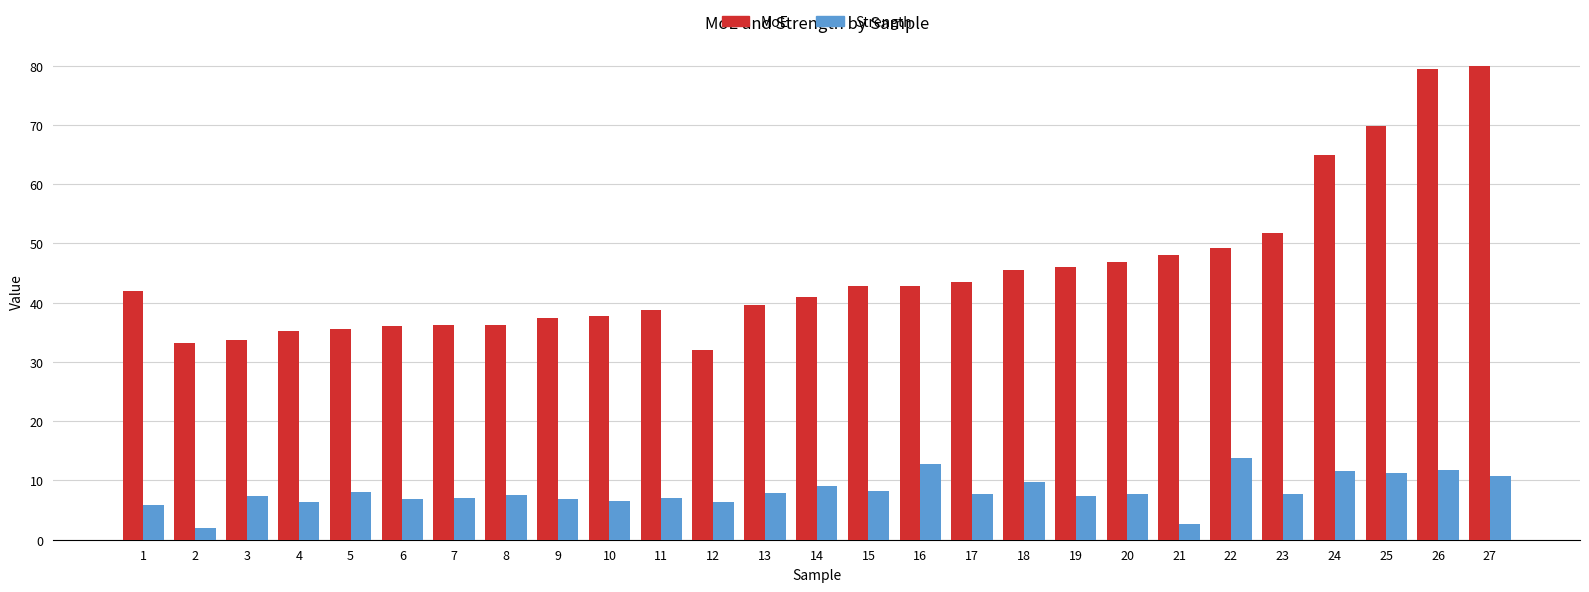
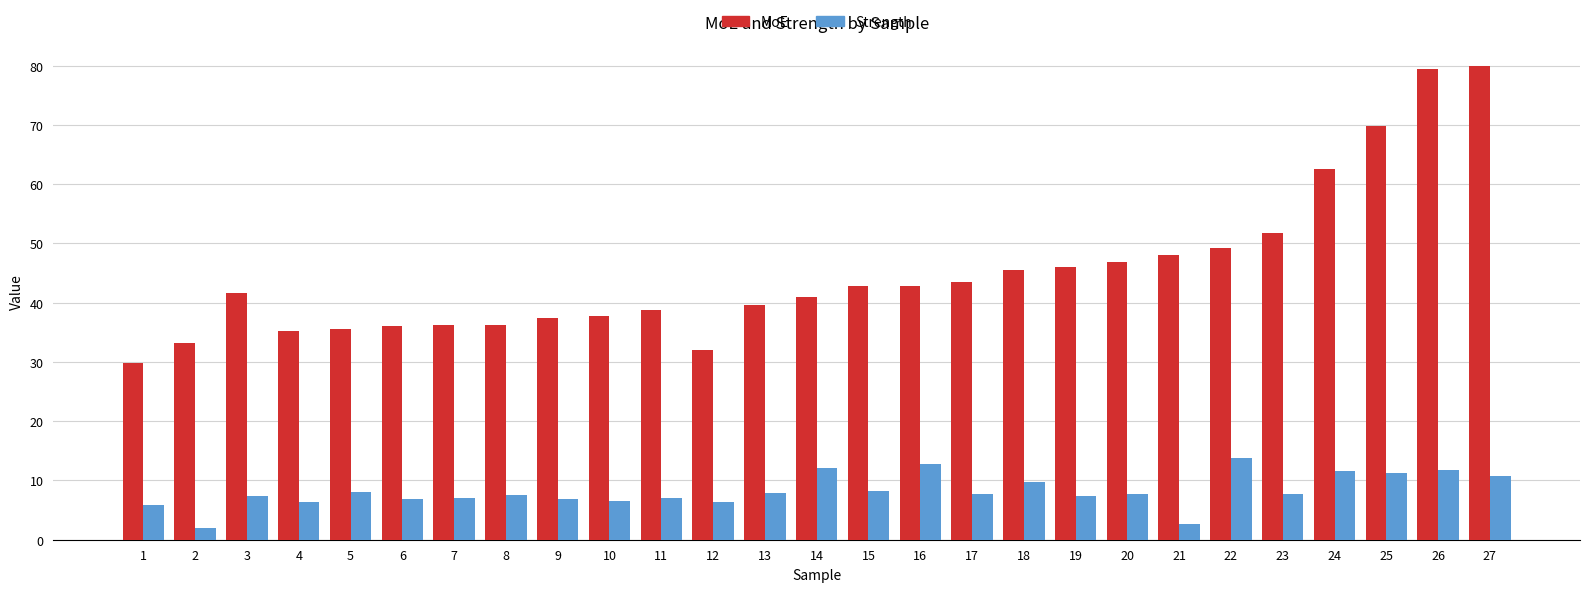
  {
    "MoE": {
-     "1": 42,
+     "1": 30,
      "2": 33,
-     "3": 34,
+     "3": 42,
      "4": 35,
      "5": 36,
      "6": 36,
      "7": 36,
      "8": 36,
      "9": 38,
      "10": 38,
      "11": 39,
      "12": 32,
      "13": 40,
      "14": 41,
      "15": 43,
      "16": 43,
      "17": 44,
      "18": 46,
      "19": 46,
      "20": 47,
      "21": 48,
      "22": 49,
      "23": 52,
-     "24": 65,
+     "24": 63,
      "25": 70,
      "26": 80,
      "27": 80
    },
    "Strength": {
      "1": 6,
      "2": 2,
      "3": 7,
      "4": 6,
      "5": 8,
      "6": 7,
      "7": 7,
      "8": 8,
      "9": 7,
      "10": 7,
      "11": 7,
      "12": 6,
      "13": 8,
-     "14": 9,
+     "14": 12,
      "15": 8,
      "16": 13,
      "17": 8,
      "18": 10,
      "19": 7,
      "20": 8,
      "21": 3,
      "22": 14,
      "23": 8,
      "24": 12,
      "25": 11,
      "26": 12,
      "27": 11
    }
  }
